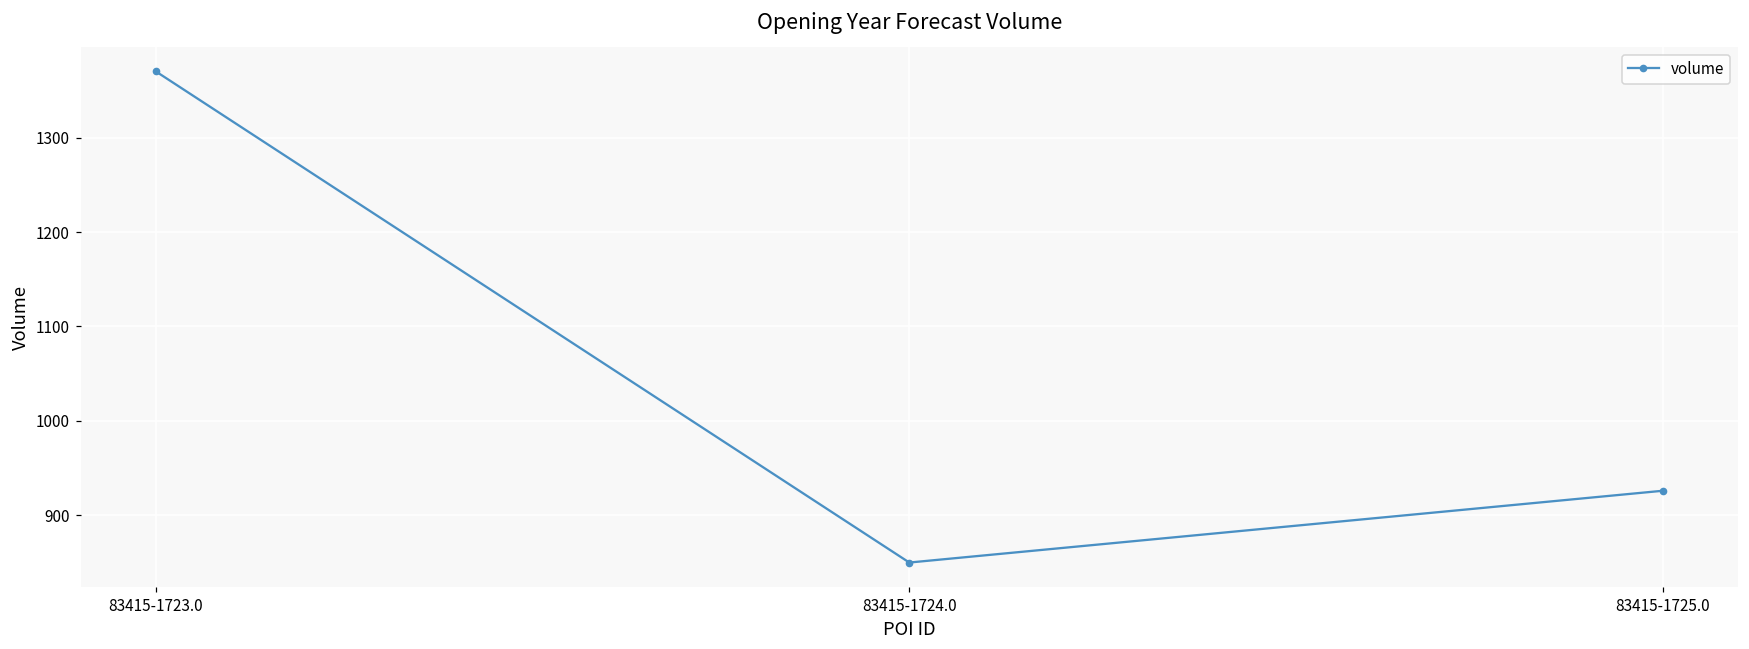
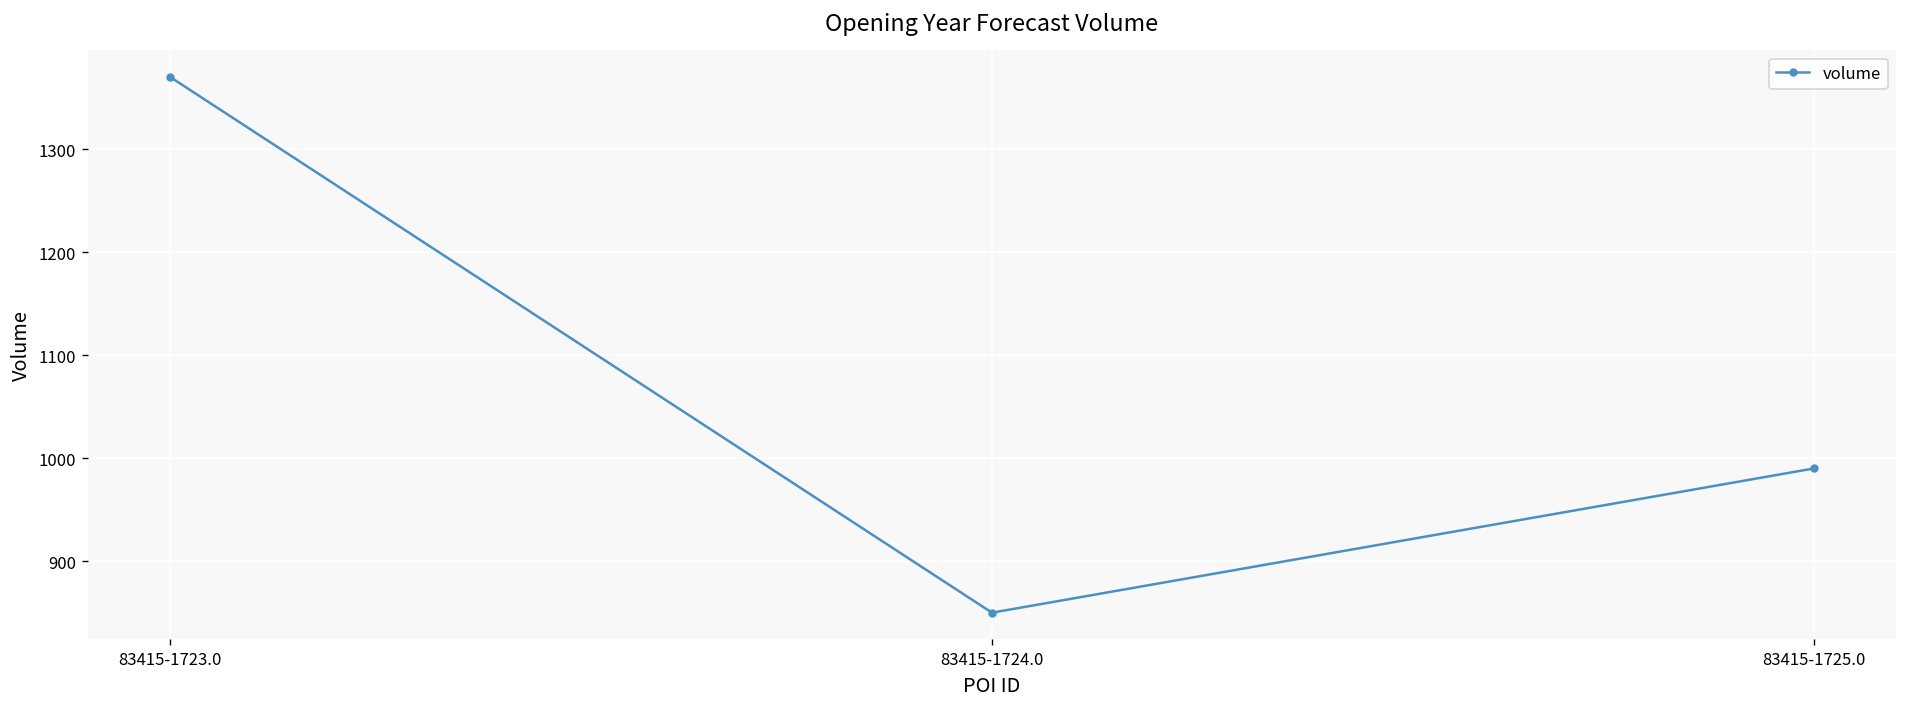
  {
    "83415-1723.0": 1370,
    "83415-1724.0": 850,
-   "83415-1725.0": 930
+   "83415-1725.0": 990
  }
